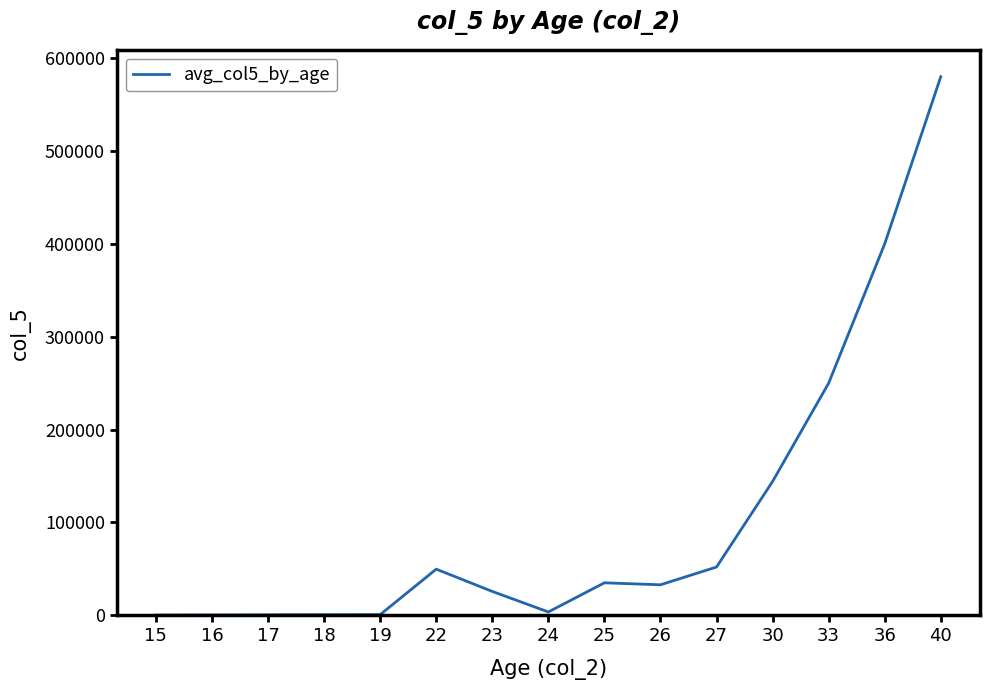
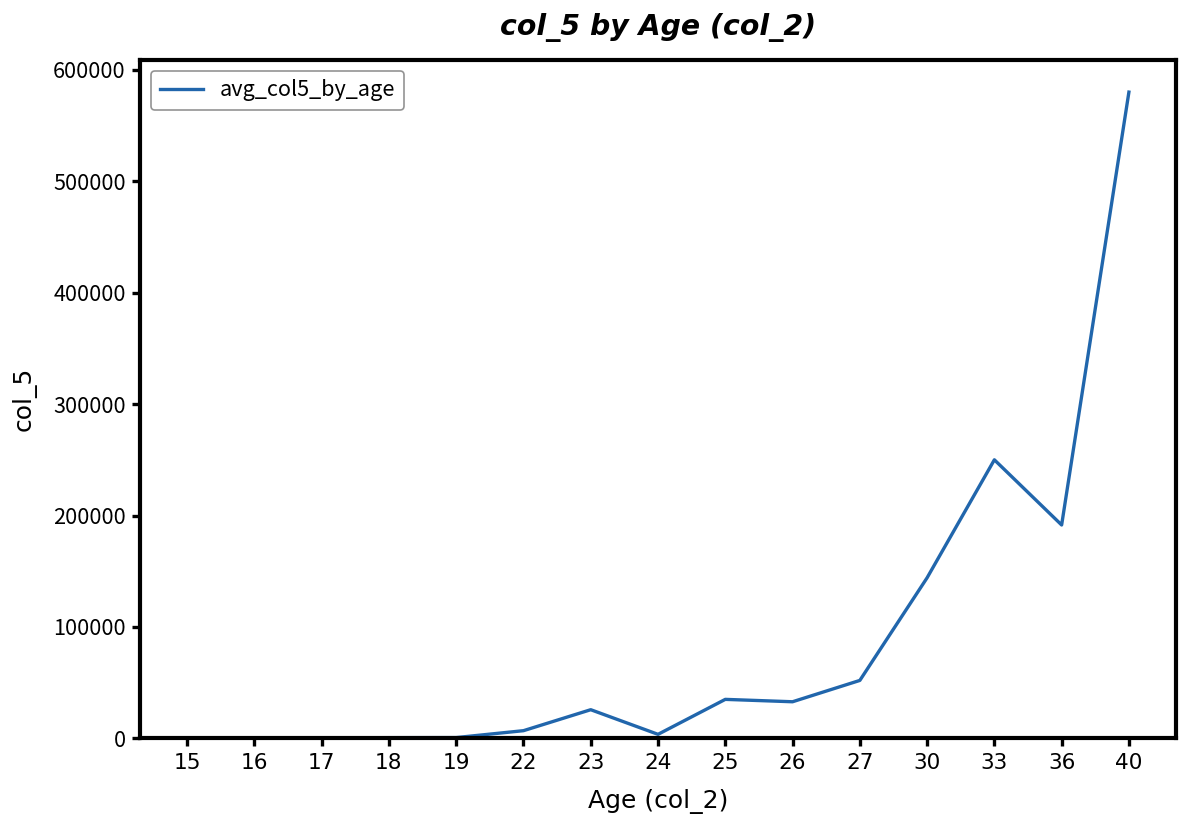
  {
    "15": 0,
    "16": 0,
    "17": 0,
    "18": 0,
    "19": 0,
-   "22": 50000,
+   "22": 10000,
    "23": 30000,
    "24": 0,
    "25": 40000,
    "26": 30000,
    "27": 50000,
    "30": 140000,
    "33": 250000,
-   "36": 400000,
+   "36": 190000,
    "40": 580000
  }
